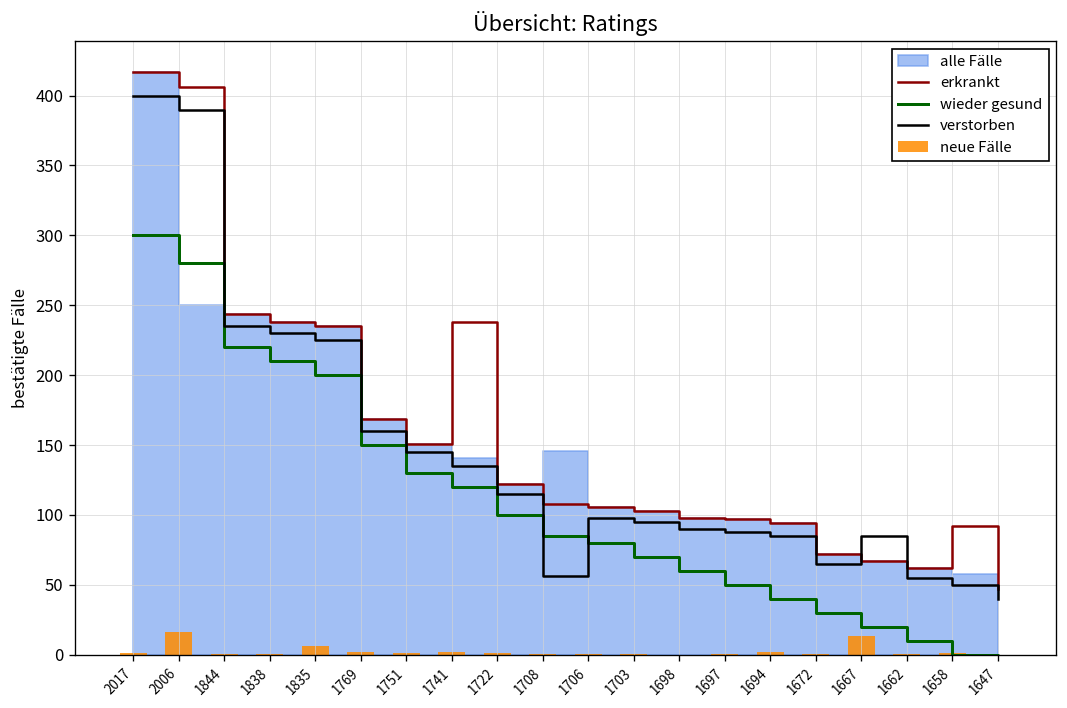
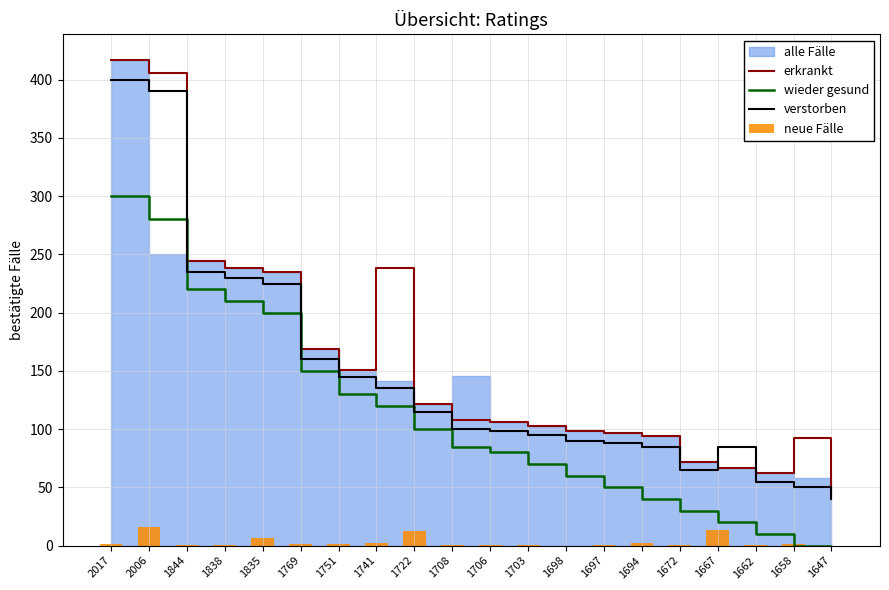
  {
    "erkrankt": {
      "2006": 406,
      "1741": 238,
      "1708": 108,
      "1658": 92
    },
    "neue Fälle": {
      "2006": 16,
      "1835": 7,
-     "1722": 1,
+     "1722": 13,
      "1694": 2,
      "1667": 13,
      "1647": 0
    },
    "wieder gesund": {
      "2017": 300,
      "2006": 280,
      "1844": 220,
      "1838": 210,
      "1835": 200,
      "1769": 150,
      "1751": 130,
      "1741": 120,
      "1722": 100,
      "1708": 85,
      "1706": 80,
      "1703": 70,
      "1698": 60,
      "1697": 50,
      "1694": 40,
      "1672": 30,
      "1667": 20,
      "1662": 10,
      "1658": 0
    },
    "verstorben": {
      "2017": 400,
      "2006": 390,
      "1844": 235,
      "1838": 230,
      "1835": 225,
      "1769": 160,
      "1751": 145,
      "1741": 135,
      "1722": 115,
-     "1708": 56,
+     "1708": 100,
      "1706": 98,
      "1703": 95,
      "1698": 90,
      "1697": 88,
      "1694": 85,
      "1672": 65,
      "1667": 85,
      "1662": 55,
      "1658": 50,
      "1647": 40
    }
  }
